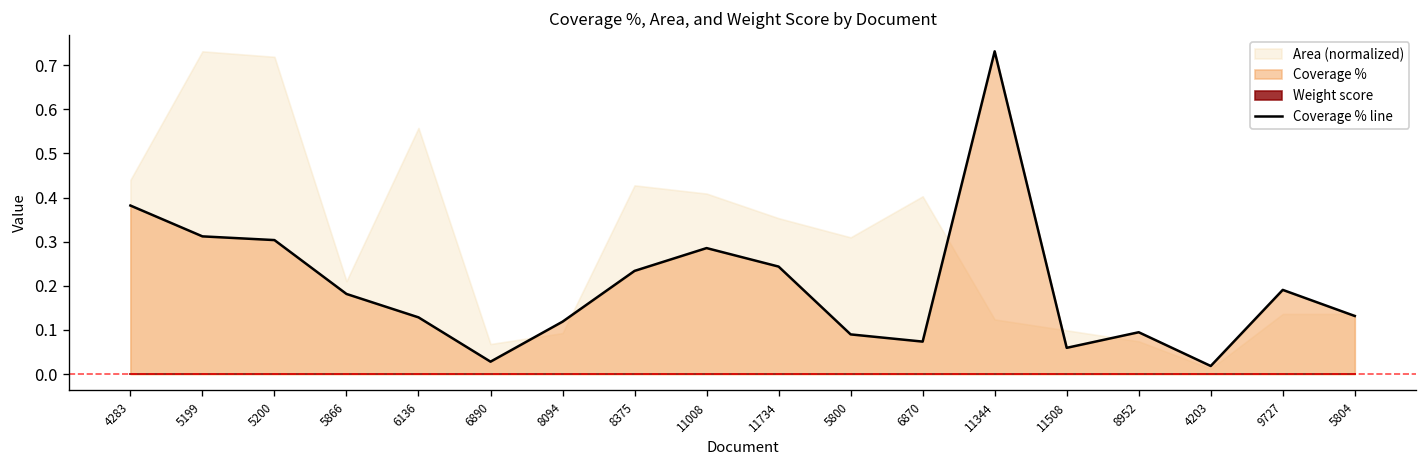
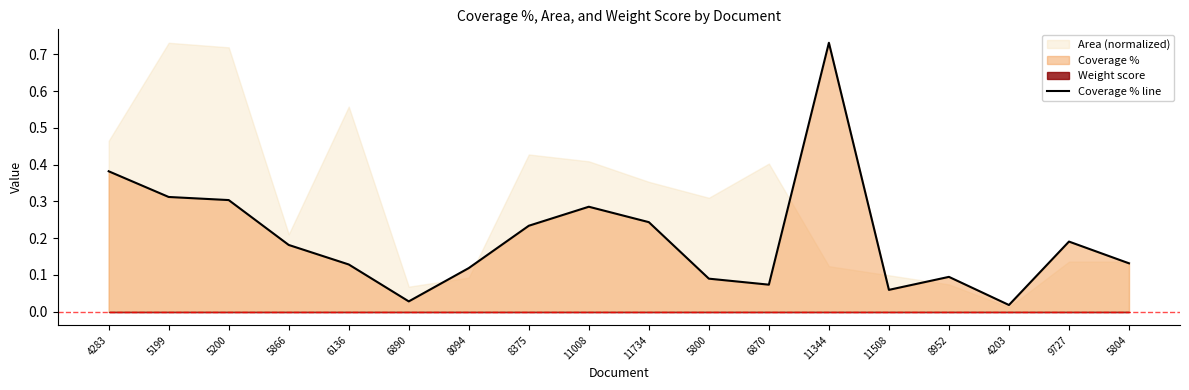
  {
    "Area (normalized)": {
-     "4283": 0.44,
+     "4283": 0.46,
      "5199": 0.73,
      "5200": 0.72,
      "5866": 0.21,
      "6136": 0.56,
      "6890": 0.07,
      "8094": 0.09,
      "8375": 0.43,
      "11008": 0.41,
      "11734": 0.35,
      "5800": 0.31,
      "6870": 0.40,
      "11344": 0.12,
      "11508": 0.10,
      "8952": 0.07,
      "9727": 0.14
    },
    "Coverage %": {
      "4283": 0.38,
      "5199": 0.31,
      "5200": 0.30,
      "5866": 0.18,
      "6136": 0.13,
      "6890": 0.03,
      "8094": 0.12,
      "8375": 0.23,
      "11008": 0.29,
      "11734": 0.24,
      "5800": 0.09,
      "6870": 0.07,
      "11344": 0.73,
      "11508": 0.06,
      "8952": 0.09,
      "9727": 0.19
    },
    "Weight score": {
      "4283": 0.00,
      "5199": 0.00,
      "5200": 0.00,
      "5866": 0.00,
      "6136": 0.00,
      "6890": 0.00,
      "8094": 0.00,
      "8375": 0.00,
      "11008": 0.00,
      "11734": 0.00,
      "5800": 0.00,
      "6870": 0.00,
      "11344": 0.00,
      "11508": 0.00,
      "8952": 0.00,
      "4203": 0.00,
      "9727": 0.00,
      "5804": 0.00
    }
  }
